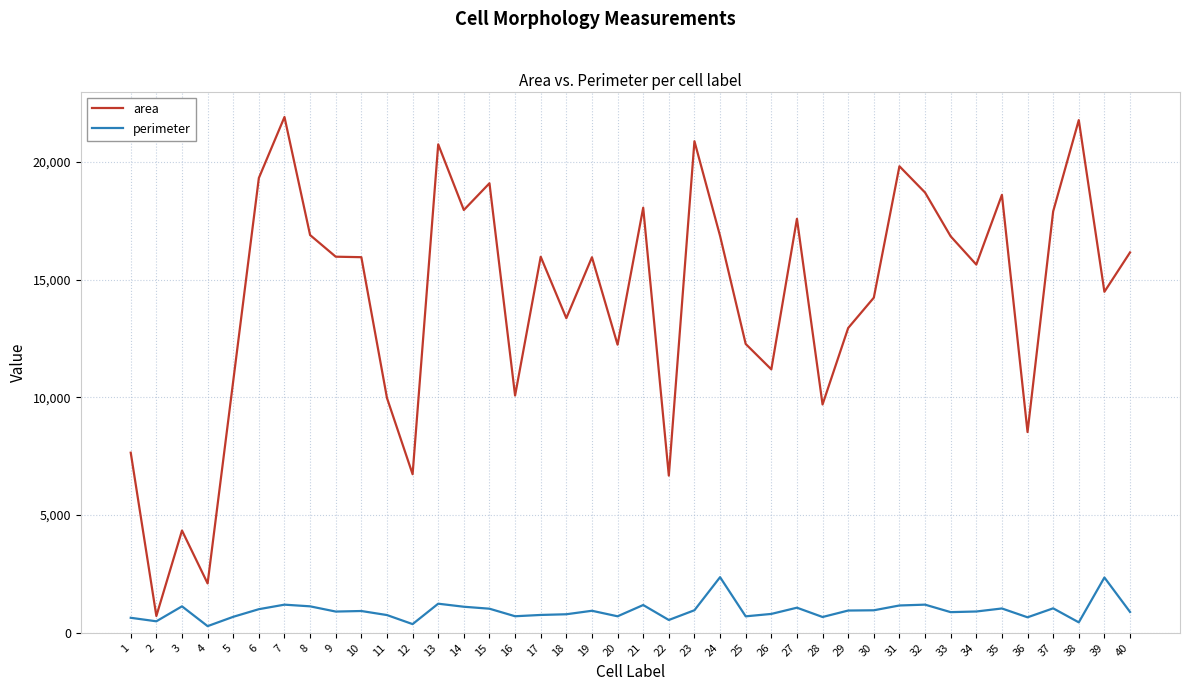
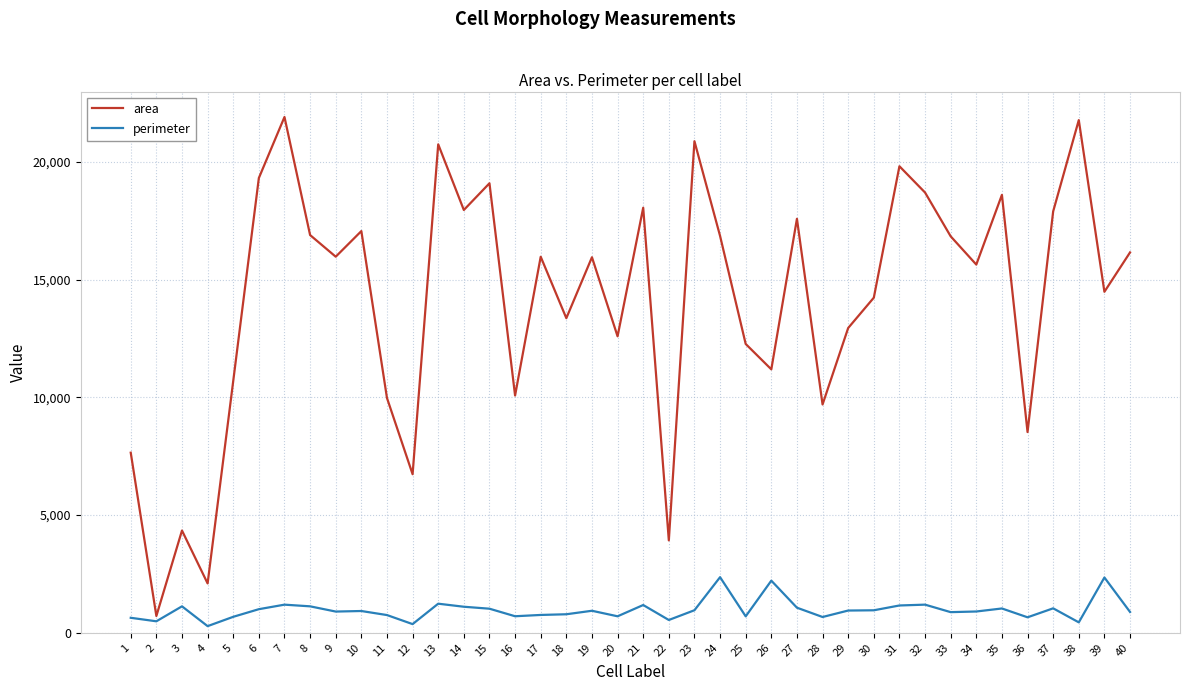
  {
    "area": {
      "1": "7,700",
      "2": "700",
      "3": "4,300",
      "4": "2,100",
      "5": "10,700",
      "6": "19,300",
      "7": "21,900",
      "8": "16,900",
      "9": "16,000",
-     "10": "16,000",
+     "10": "17,100",
      "11": "10,000",
      "12": "6,700",
      "13": "20,800",
      "14": "18,000",
      "15": "19,100",
      "16": "10,100",
      "17": "16,000",
      "18": "13,400",
      "19": "16,000",
-     "20": "12,200",
+     "20": "12,600",
      "21": "18,100",
-     "22": "6,700",
+     "22": "3,900",
      "23": "20,900",
      "24": "16,900",
      "25": "12,300",
      "26": "11,200",
      "27": "17,600",
      "28": "9,700",
      "29": "12,900",
      "30": "14,200",
      "31": "19,800",
      "32": "18,700",
      "33": "16,800",
      "34": "15,600",
      "35": "18,600",
      "36": "8,500",
      "37": "17,900",
      "38": "21,800",
      "39": "14,500",
      "40": "16,200"
    },
    "perimeter": {
      "1": "600",
      "2": "500",
      "3": "1,100",
      "4": "300",
      "5": "700",
      "6": "1,000",
      "7": "1,200",
      "8": "1,100",
      "9": "900",
      "10": "900",
      "11": "800",
      "12": "400",
      "13": "1,200",
      "14": "1,100",
      "15": "1,000",
      "16": "700",
      "17": "800",
      "18": "800",
      "19": "900",
      "20": "700",
      "21": "1,200",
      "22": "500",
      "23": "1,000",
      "24": "2,400",
      "25": "700",
-     "26": "800",
+     "26": "2,200",
      "27": "1,100",
      "28": "700",
      "29": "900",
      "30": "1,000",
      "31": "1,200",
      "32": "1,200",
      "33": "900",
      "34": "900",
      "35": "1,000",
      "36": "700",
      "37": "1,000",
      "38": "400",
      "39": "2,300",
      "40": "900"
    }
  }
